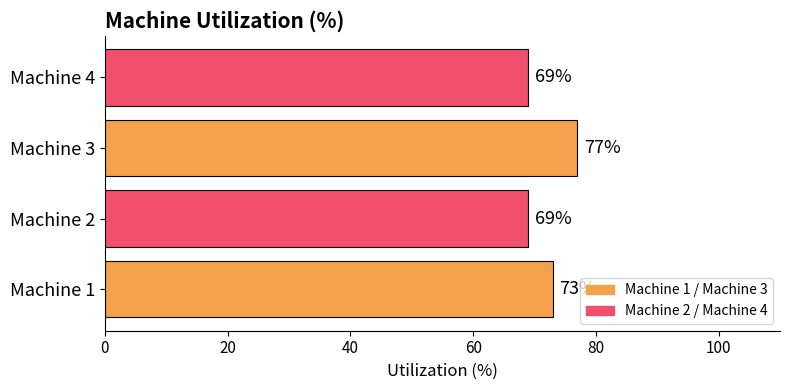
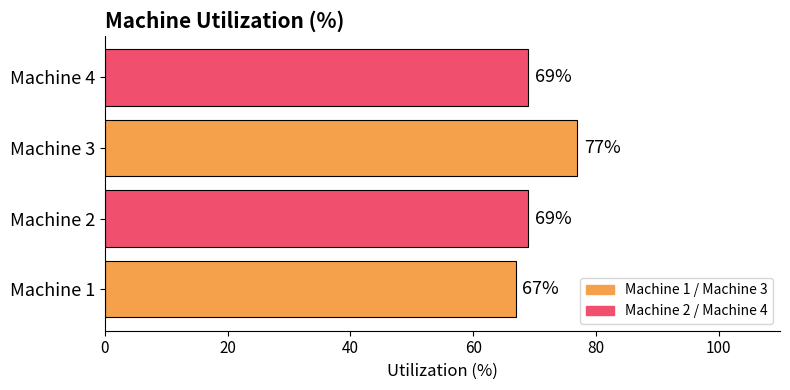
  {
-   "Machine 1": 73
+   "Machine 1": 67
  }
